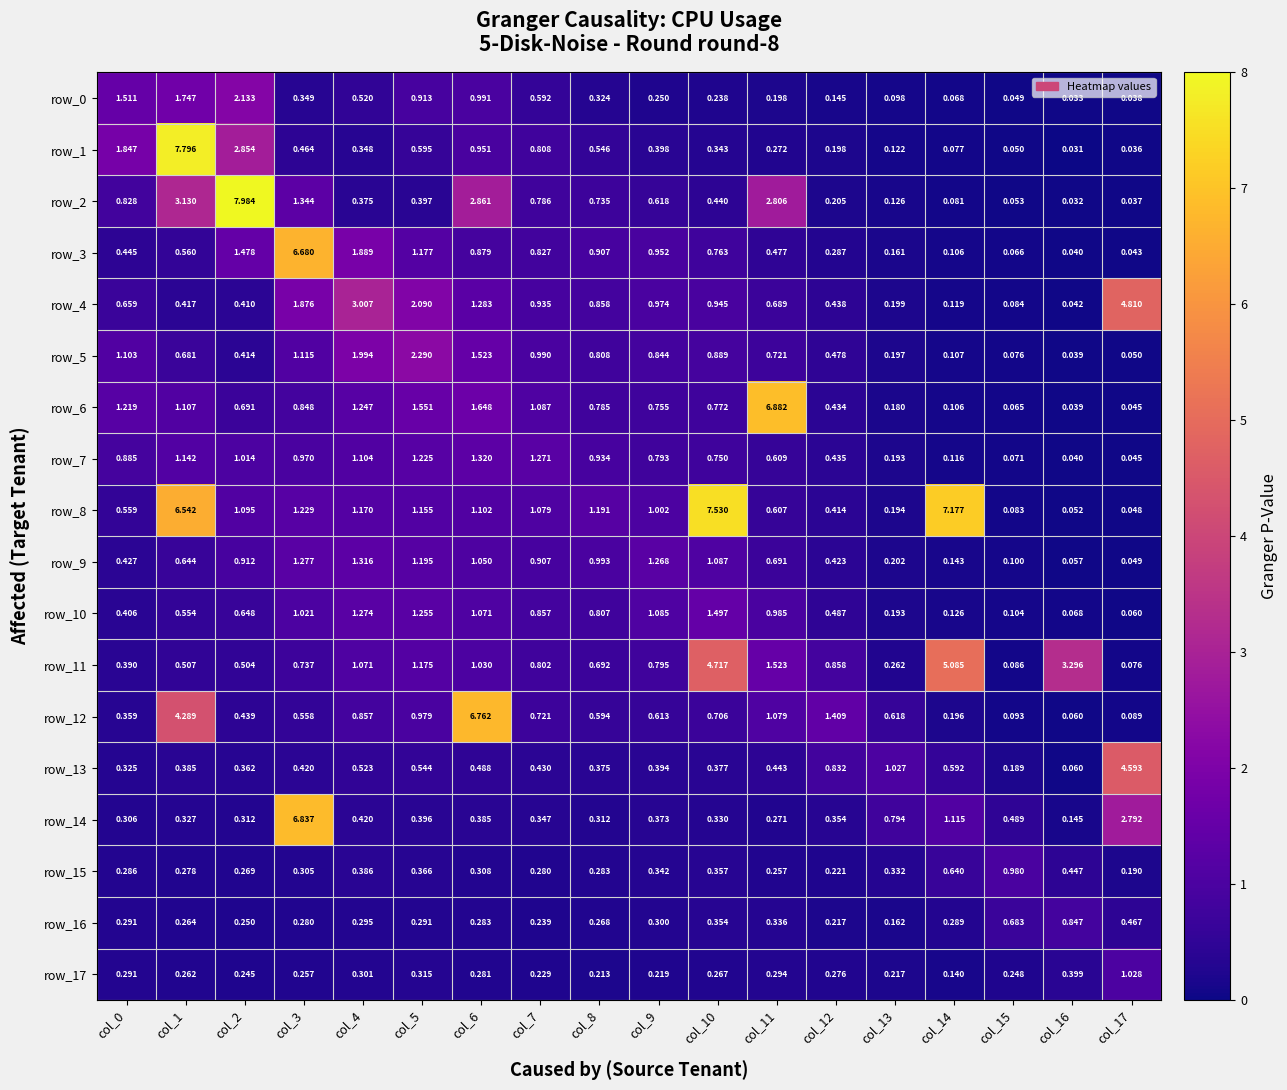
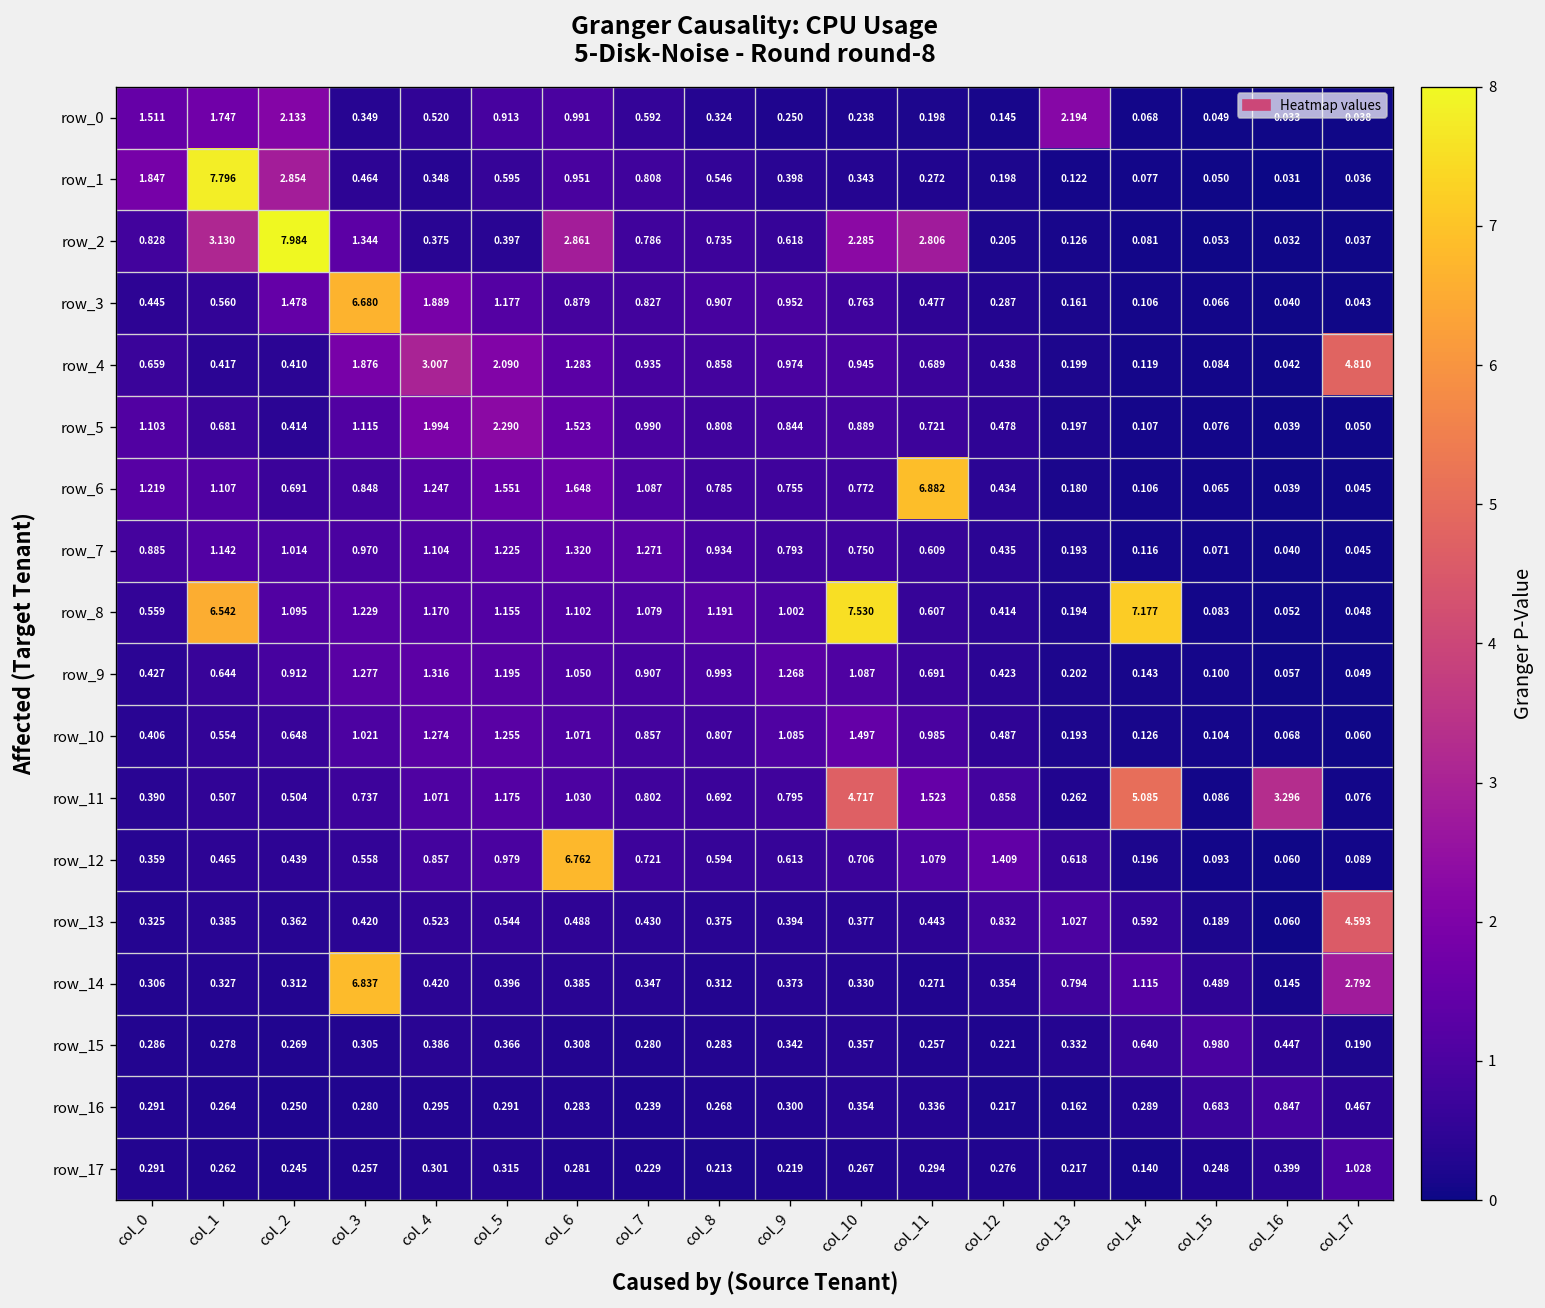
  {
    "row_0": {
      "col_0": 1.511,
      "col_1": 1.747,
      "col_2": 2.133,
      "col_3": 0.349,
      "col_4": 0.520,
      "col_5": 0.913,
      "col_6": 0.991,
      "col_7": 0.592,
      "col_8": 0.324,
      "col_9": 0.250,
      "col_10": 0.238,
      "col_11": 0.198,
      "col_12": 0.145,
-     "col_13": 0.098,
+     "col_13": 2.194,
      "col_14": 0.068,
      "col_15": 0.049
    },
    "row_2": {
      "col_0": 0.828,
      "col_1": 3.130,
      "col_2": 7.984,
      "col_3": 1.344,
      "col_4": 0.375,
      "col_5": 0.397,
      "col_6": 2.861,
      "col_7": 0.786,
      "col_8": 0.735,
      "col_9": 0.618,
-     "col_10": 0.440,
+     "col_10": 2.285,
      "col_11": 2.806,
      "col_12": 0.205,
      "col_13": 0.126,
      "col_14": 0.081,
      "col_15": 0.053,
      "col_16": 0.032,
      "col_17": 0.037
    },
    "row_12": {
      "col_0": 0.359,
-     "col_1": 4.289,
+     "col_1": 0.465,
      "col_2": 0.439,
      "col_3": 0.558,
      "col_4": 0.857,
      "col_5": 0.979,
      "col_6": 6.762,
      "col_7": 0.721,
      "col_8": 0.594,
      "col_9": 0.613,
      "col_10": 0.706,
      "col_11": 1.079,
      "col_12": 1.409,
      "col_13": 0.618,
      "col_14": 0.196,
      "col_15": 0.093,
      "col_16": 0.060,
      "col_17": 0.089
    }
  }
